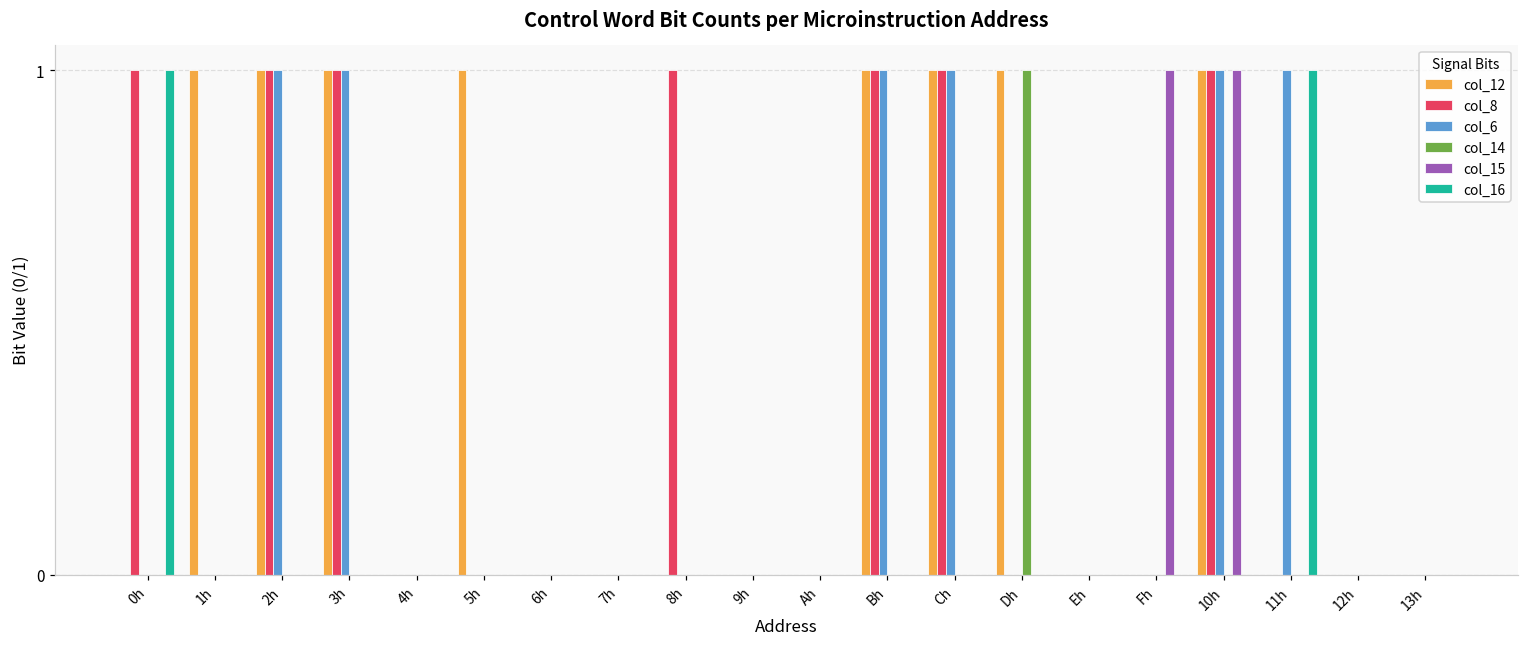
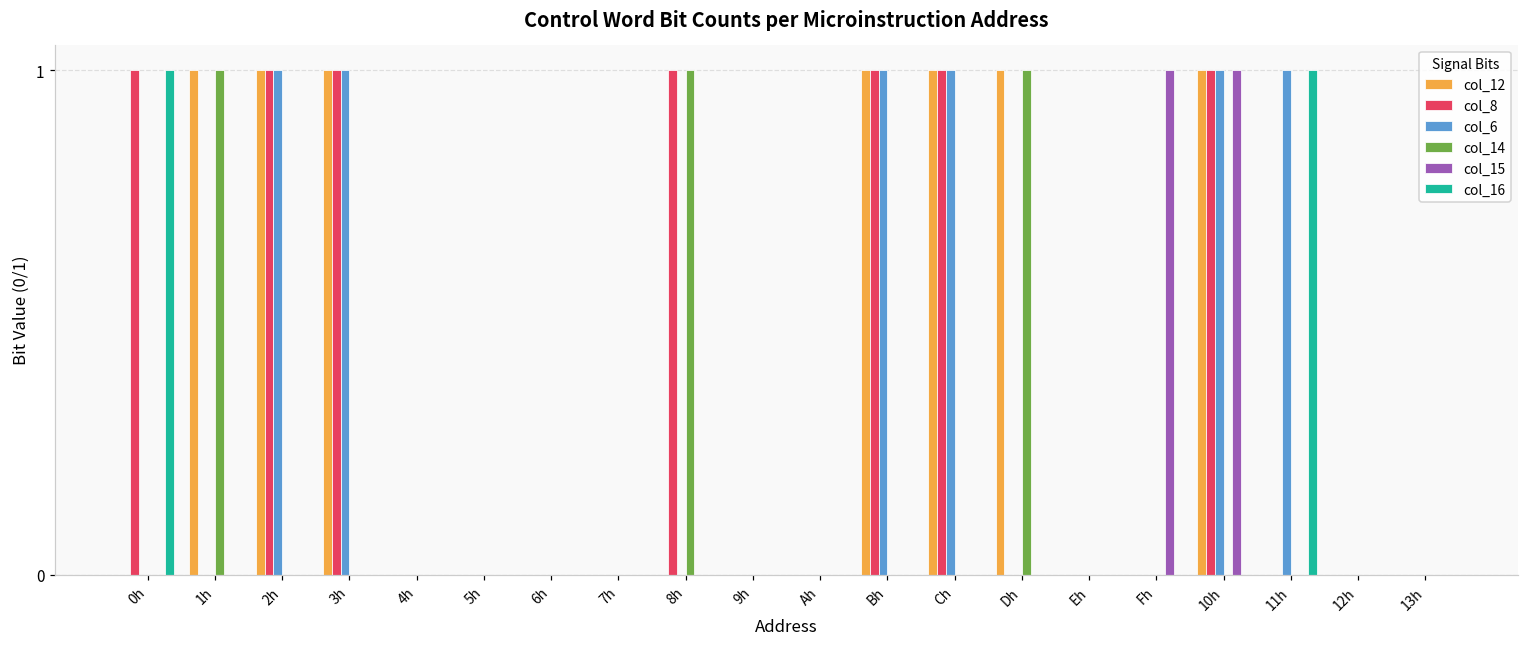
  {
    "col_12": {
      "0h": 0,
      "1h": 1,
      "2h": 1,
      "3h": 1,
      "4h": 0,
-     "5h": 1,
+     "5h": 0,
      "6h": 0,
      "7h": 0,
      "8h": 0,
      "9h": 0,
      "Ah": 0,
      "Bh": 1,
      "Ch": 1,
      "Dh": 1,
      "Eh": 0,
      "Fh": 0,
      "10h": 1,
      "11h": 0,
      "12h": 0,
      "13h": 0
    },
    "col_8": {
      "0h": 1,
      "1h": 0,
      "2h": 1,
      "3h": 1,
      "4h": 0,
      "5h": 0,
      "6h": 0,
      "7h": 0,
      "8h": 1,
      "9h": 0,
      "Ah": 0,
      "Bh": 1,
      "Ch": 1,
      "Dh": 0,
      "Eh": 0,
      "Fh": 0,
      "10h": 1,
      "11h": 0,
      "12h": 0,
      "13h": 0
    },
    "col_6": {
      "0h": 0,
      "1h": 0,
      "2h": 1,
      "3h": 1,
      "4h": 0,
      "5h": 0,
      "6h": 0,
      "7h": 0,
      "8h": 0,
      "9h": 0,
      "Ah": 0,
      "Bh": 1,
      "Ch": 1,
      "Dh": 0,
      "Eh": 0,
      "Fh": 0,
      "10h": 1,
      "11h": 1,
      "12h": 0,
      "13h": 0
    },
    "col_14": {
      "0h": 0,
-     "1h": 0,
+     "1h": 1,
      "2h": 0,
      "3h": 0,
      "4h": 0,
      "5h": 0,
      "6h": 0,
      "7h": 0,
-     "8h": 0,
+     "8h": 1,
      "9h": 0,
      "Ah": 0,
      "Bh": 0,
      "Ch": 0,
      "Dh": 1,
      "Eh": 0,
      "Fh": 0,
      "10h": 0,
      "11h": 0,
      "12h": 0,
      "13h": 0
    },
    "col_15": {
      "0h": 0,
      "1h": 0,
      "2h": 0,
      "3h": 0,
      "4h": 0,
      "5h": 0,
      "6h": 0,
      "7h": 0,
      "8h": 0,
      "9h": 0,
      "Ah": 0,
      "Bh": 0,
      "Ch": 0,
      "Dh": 0,
      "Eh": 0,
      "Fh": 1,
      "10h": 1,
      "11h": 0,
      "12h": 0,
      "13h": 0
    },
    "col_16": {
      "0h": 1,
      "1h": 0,
      "2h": 0,
      "3h": 0,
      "4h": 0,
      "5h": 0,
      "6h": 0,
      "7h": 0,
      "8h": 0,
      "9h": 0,
      "Ah": 0,
      "Bh": 0,
      "Ch": 0,
      "Dh": 0,
      "Eh": 0,
      "Fh": 0,
      "10h": 0,
      "11h": 1,
      "12h": 0,
      "13h": 0
    }
  }
